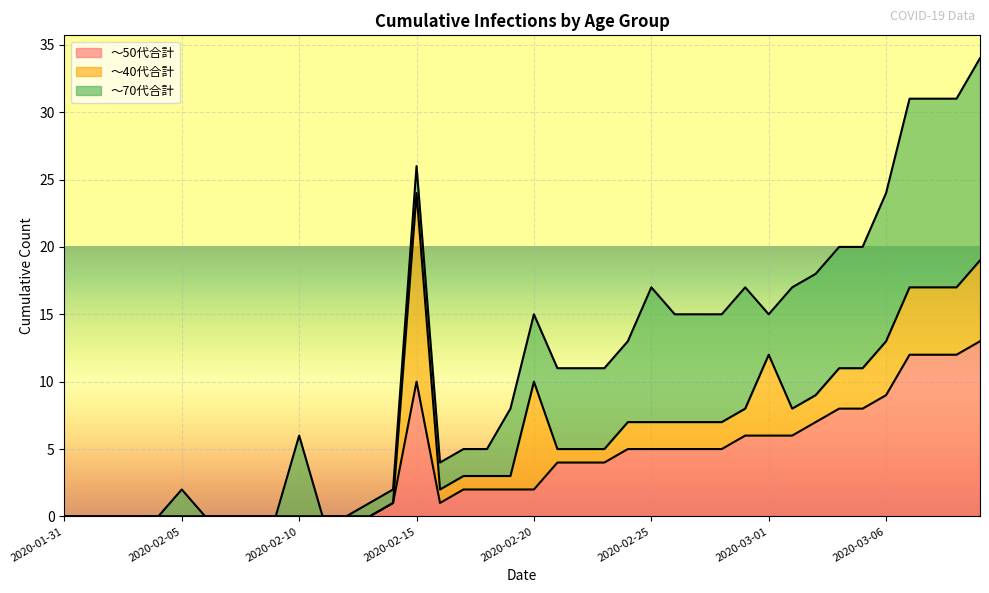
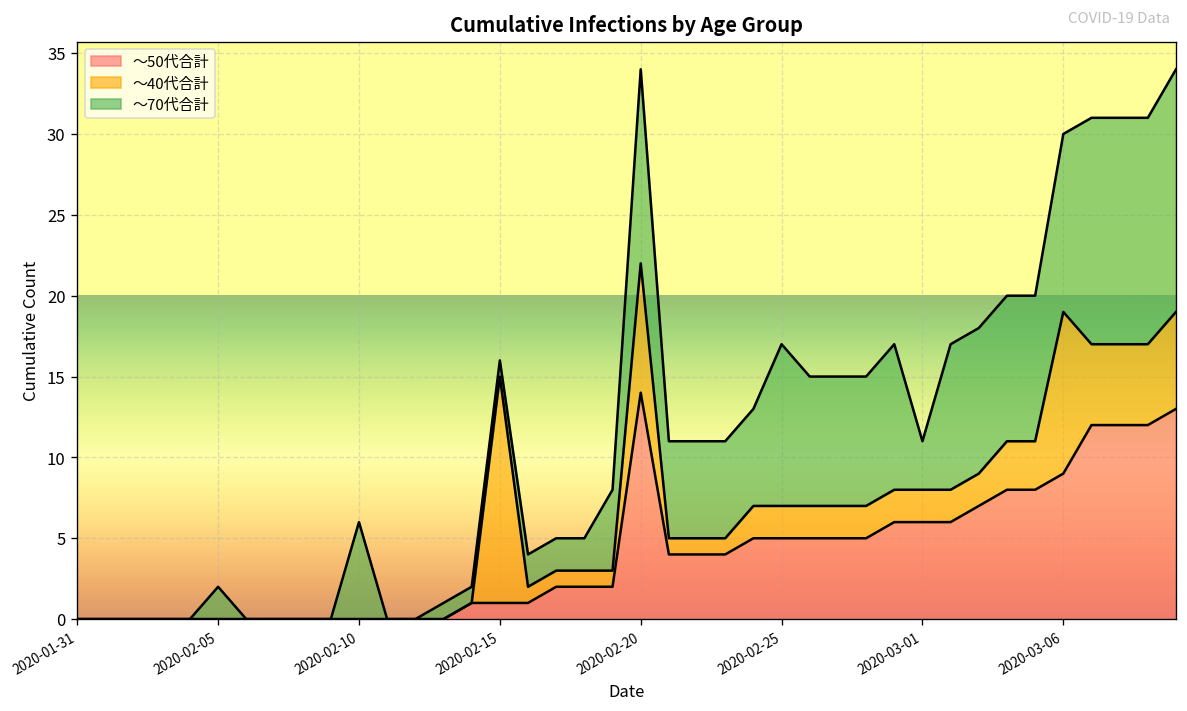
  {
    "～50代合計": {
-     "2020-02-15": 10,
-     "2020-02-20": 2,
+     "2020-02-15": 1,
+     "2020-02-20": 14,
      "2020-02-25": 5,
      "2020-03-01": 6,
      "2020-03-06": 9
    },
    "～40代合計": {
      "2020-02-15": 14,
      "2020-02-20": 8,
      "2020-02-25": 2,
-     "2020-03-01": 6,
-     "2020-03-06": 4
+     "2020-03-01": 2,
+     "2020-03-06": 10
    },
    "～70代合計": {
      "2020-02-05": 2,
      "2020-02-10": 6,
-     "2020-02-15": 2,
-     "2020-02-20": 5,
+     "2020-02-15": 1,
+     "2020-02-20": 12,
      "2020-02-25": 10,
      "2020-03-01": 3,
      "2020-03-06": 11
    }
  }
